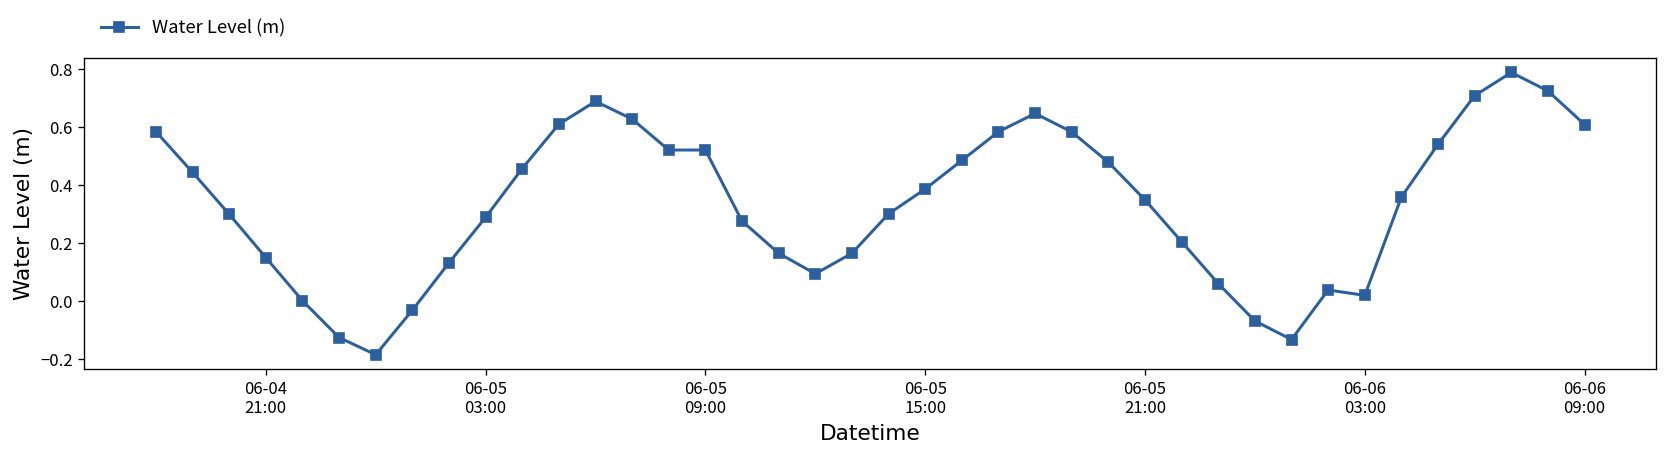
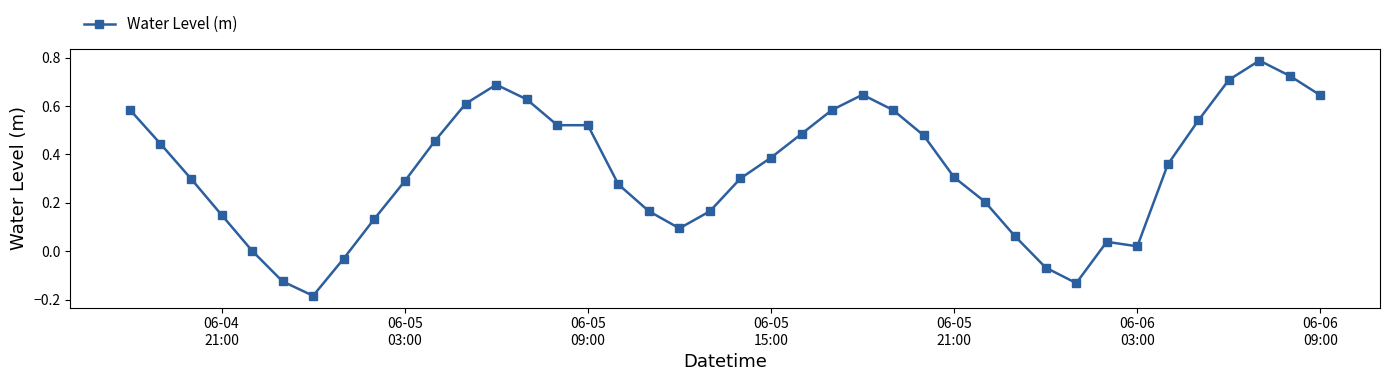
  {
    "06-04 21:00": 0.15,
    "06-05 03:00": 0.29,
    "06-05 09:00": 0.52,
    "06-05 15:00": 0.39,
-   "06-05 21:00": 0.35,
+   "06-05 21:00": 0.31,
    "06-06 03:00": 0.02,
-   "06-06 09:00": 0.61
+   "06-06 09:00": 0.64
  }
